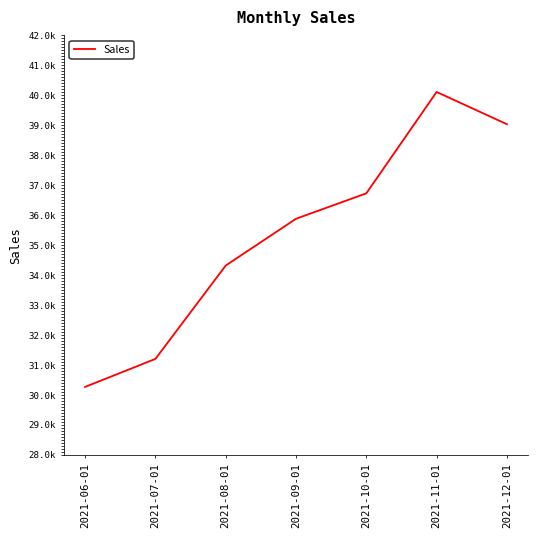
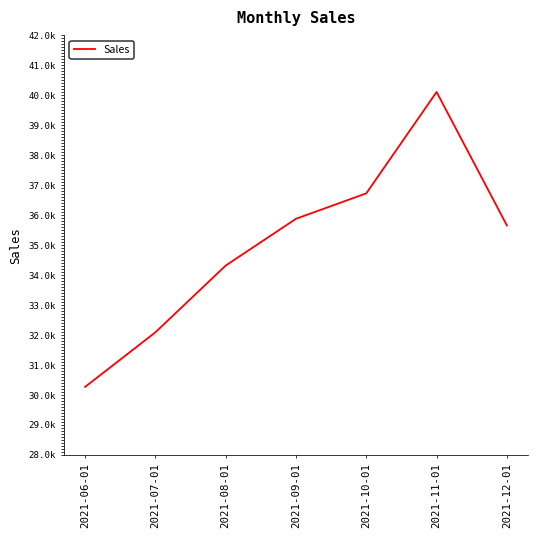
  {
    "2021-06-01": 30300,
-   "2021-07-01": 31200,
+   "2021-07-01": 32100,
    "2021-08-01": 34300,
    "2021-09-01": 35900,
    "2021-10-01": 36700,
    "2021-11-01": 40100,
-   "2021-12-01": 39000
+   "2021-12-01": 35700
  }
